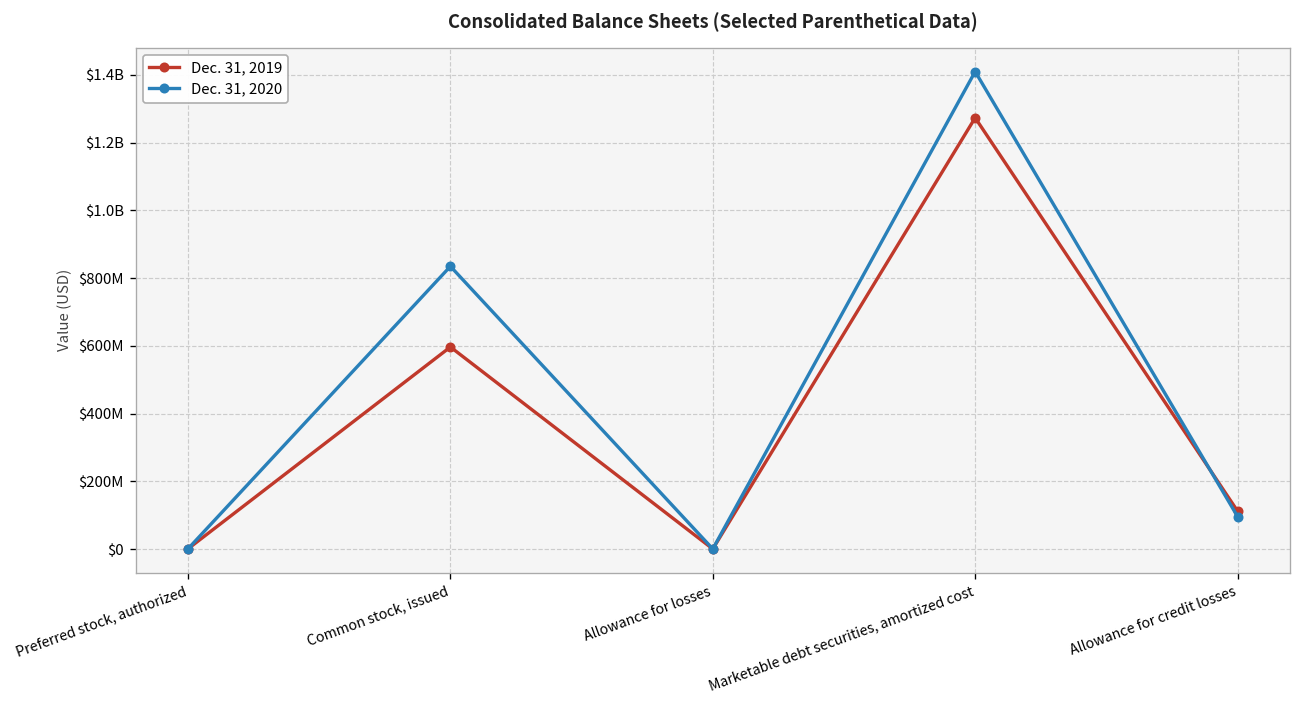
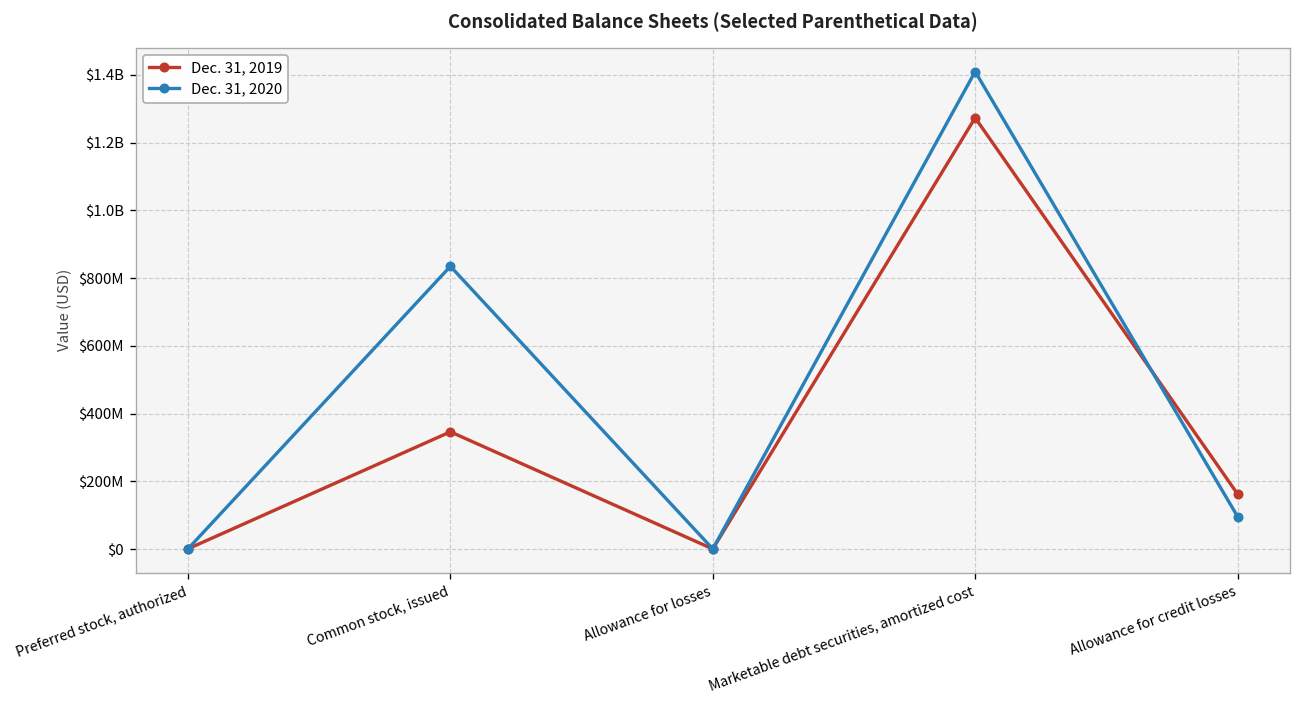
  {
    "Dec. 31, 2019": {
-     "Common stock, issued": "$600000000",
+     "Common stock, issued": "$350000000",
      "Marketable debt securities, amortized cost": "$1270000000",
-     "Allowance for credit losses": "$110000000"
+     "Allowance for credit losses": "$160000000"
    },
    "Dec. 31, 2020": {
      "Common stock, issued": "$830000000",
      "Marketable debt securities, amortized cost": "$1410000000",
      "Allowance for credit losses": "$100000000"
    }
  }
